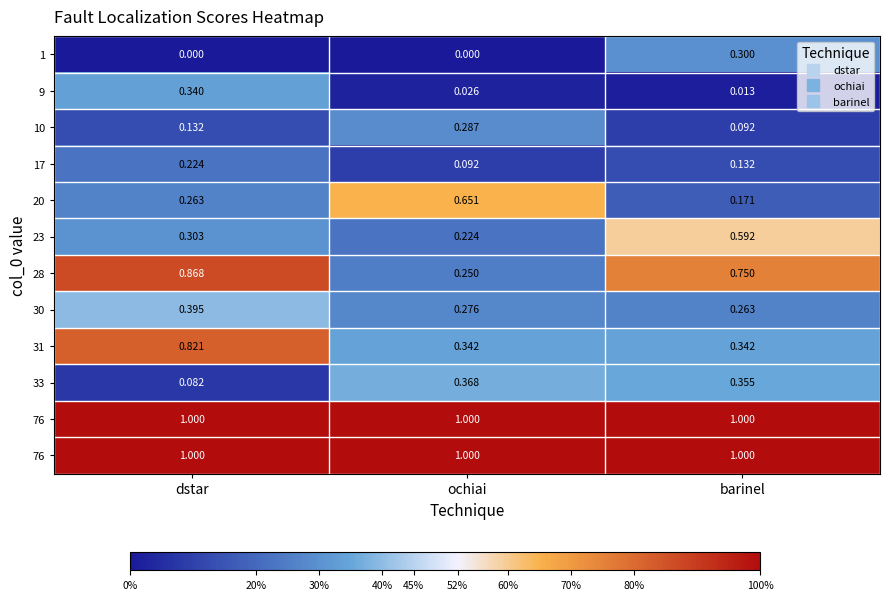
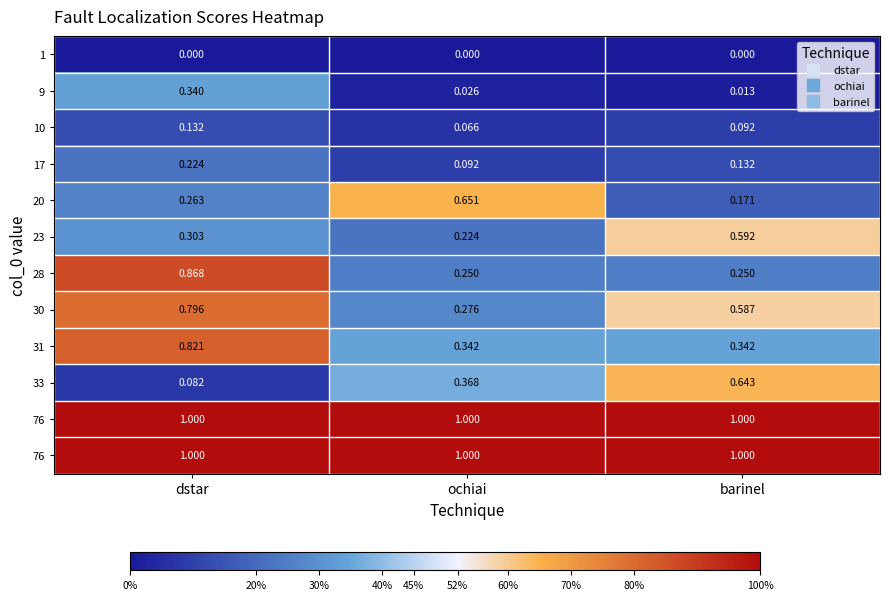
  {
    "1": {
      "dstar": 0.000,
      "ochiai": 0.000,
-     "barinel": 0.300
+     "barinel": 0.000
    },
    "9": {
      "dstar": 0.340,
      "ochiai": 0.026,
      "barinel": 0.013
    },
    "10": {
      "dstar": 0.132,
-     "ochiai": 0.287,
+     "ochiai": 0.066,
      "barinel": 0.092
    },
    "17": {
      "dstar": 0.224,
      "ochiai": 0.092,
      "barinel": 0.132
    },
    "20": {
      "dstar": 0.263,
      "ochiai": 0.651,
      "barinel": 0.171
    },
    "23": {
      "dstar": 0.303,
      "ochiai": 0.224,
      "barinel": 0.592
    },
    "28": {
      "dstar": 0.868,
      "ochiai": 0.250,
-     "barinel": 0.750
+     "barinel": 0.250
    },
    "30": {
-     "dstar": 0.395,
+     "dstar": 0.796,
      "ochiai": 0.276,
-     "barinel": 0.263
+     "barinel": 0.587
    },
    "31": {
      "dstar": 0.821,
      "ochiai": 0.342,
      "barinel": 0.342
    },
    "33": {
      "dstar": 0.082,
      "ochiai": 0.368,
-     "barinel": 0.355
+     "barinel": 0.643
    }
  }
